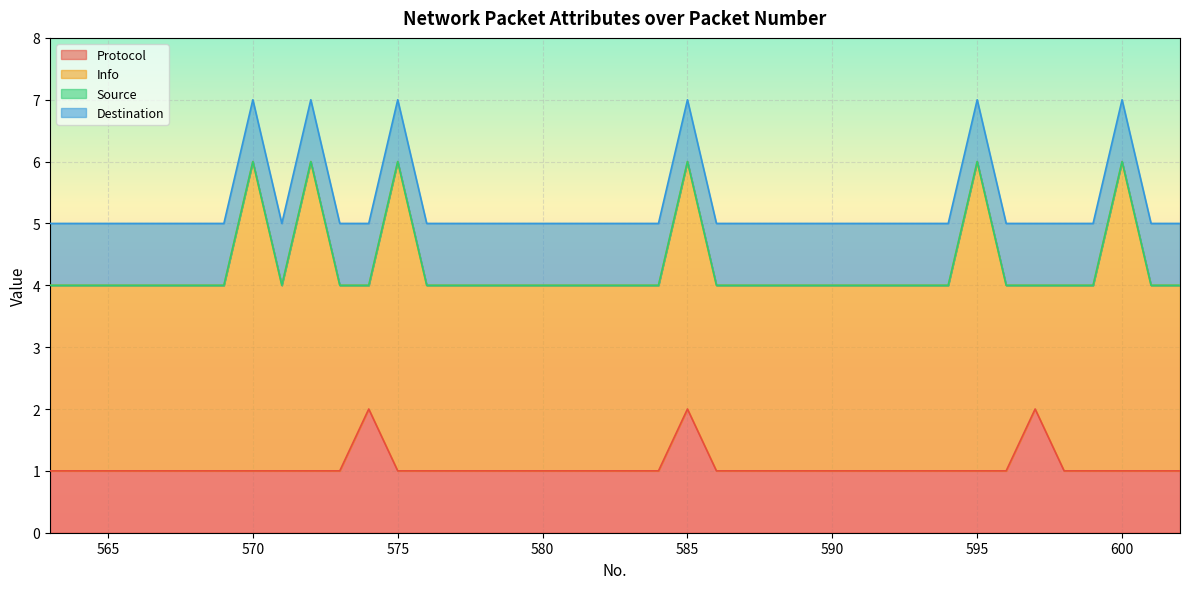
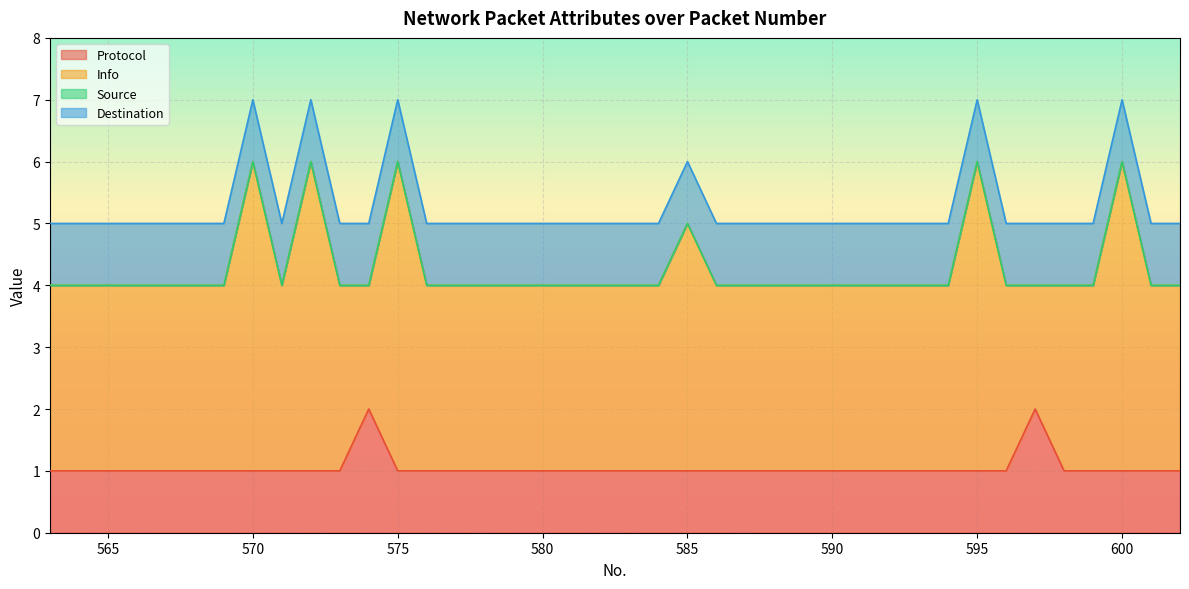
  {
    "Protocol": {
      "565": 1,
      "570": 1,
      "575": 1,
      "580": 1,
-     "585": 2,
+     "585": 1,
      "590": 1,
      "595": 1,
      "600": 1
    },
    "Source": {
      "565": 4,
      "570": 6,
      "575": 6,
      "580": 4,
      "590": 4,
      "595": 6,
      "600": 6
    },
    "Destination": {
      "565": 1,
      "570": 1,
      "575": 1,
      "580": 1,
      "585": 1,
      "590": 1,
      "595": 1,
      "600": 1
    }
  }
